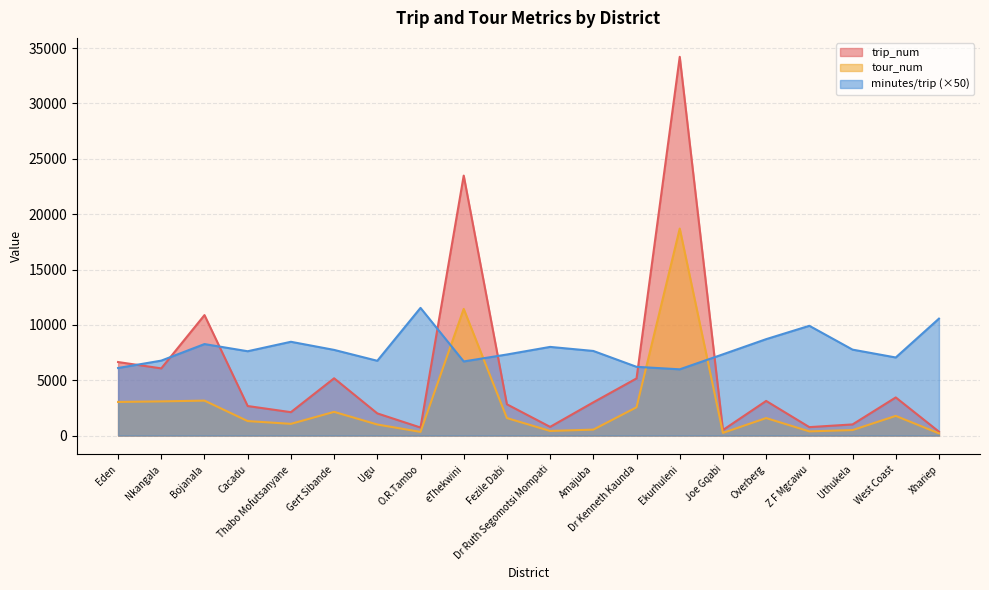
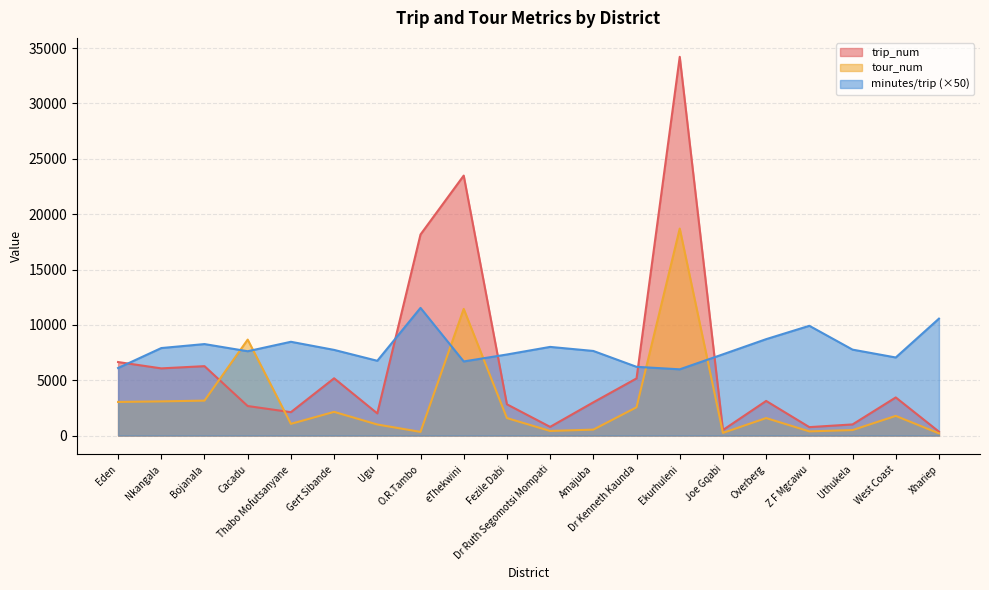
  {
    "trip_num": {
      "Eden": 6600,
      "Nkangala": 6100,
-     "Bojanala": 10900,
+     "Bojanala": 6300,
      "Cacadu": 2700,
      "Thabo Mofutsanyane": 2100,
      "Gert Sibande": 5200,
      "Ugu": 2000,
-     "O.R.Tambo": 700,
+     "O.R.Tambo": 18200,
      "eThekwini": 23500,
      "Fezile Dabi": 2800,
      "Dr Ruth Segomotsi Mompati": 800,
      "Amajuba": 3000,
      "Dr Kenneth Kaunda": 5200,
      "Ekurhuleni": 34200,
      "Joe Gqabi": 500,
      "Overberg": 3100,
      "Z F Mgcawu": 800,
      "Uthukela": 1000,
      "West Coast": 3400
    },
    "tour_num": {
      "Eden": 3000,
      "Nkangala": 3100,
      "Bojanala": 3200,
-     "Cacadu": 1300,
+     "Cacadu": 8700,
      "Thabo Mofutsanyane": 1100,
      "Gert Sibande": 2100,
      "Ugu": 1000,
      "O.R.Tambo": 300,
      "eThekwini": 11400,
      "Fezile Dabi": 1600,
      "Dr Ruth Segomotsi Mompati": 400,
      "Amajuba": 500,
      "Dr Kenneth Kaunda": 2600,
      "Ekurhuleni": 18700,
      "Joe Gqabi": 200,
      "Overberg": 1600,
      "Z F Mgcawu": 400,
      "Uthukela": 500,
      "West Coast": 1800
    },
    "minutes/trip (×50)": {
      "Eden": 6100,
-     "Nkangala": 6800,
+     "Nkangala": 7900,
      "Bojanala": 8300,
      "Cacadu": 7600,
      "Thabo Mofutsanyane": 8500,
      "Gert Sibande": 7700,
      "Ugu": 6800,
      "O.R.Tambo": 11500,
      "eThekwini": 6700,
      "Fezile Dabi": 7300,
      "Dr Ruth Segomotsi Mompati": 8000,
      "Amajuba": 7600,
      "Dr Kenneth Kaunda": 6200,
      "Ekurhuleni": 6000,
      "Joe Gqabi": 7300,
      "Overberg": 8700,
      "Z F Mgcawu": 9900,
      "Uthukela": 7800,
      "West Coast": 7100,
      "Xhariep": 10600
    }
  }
